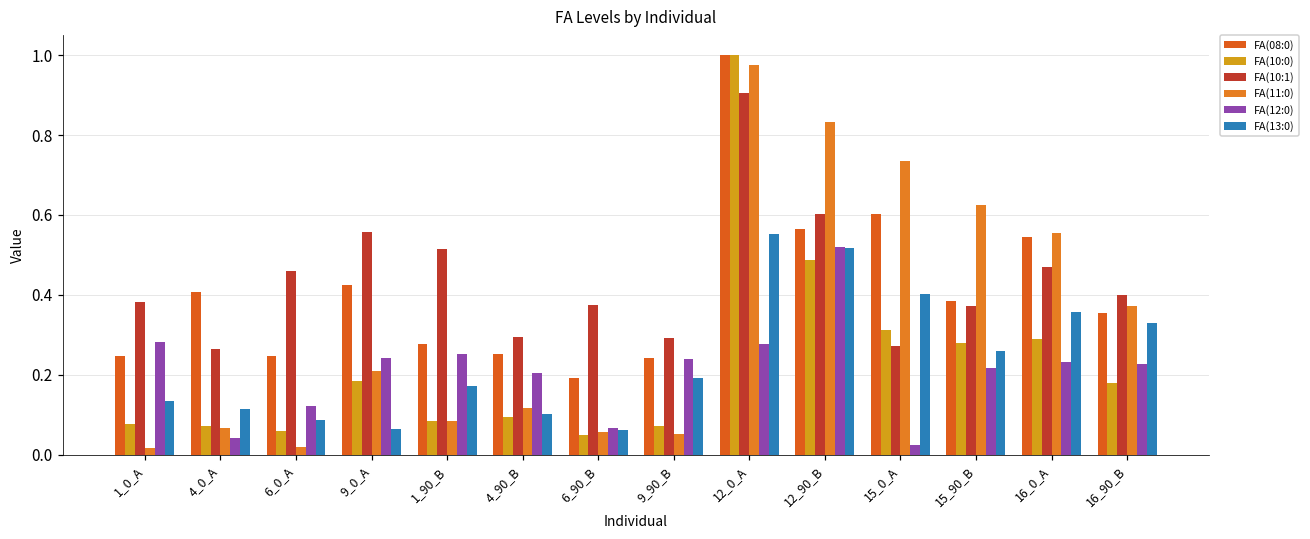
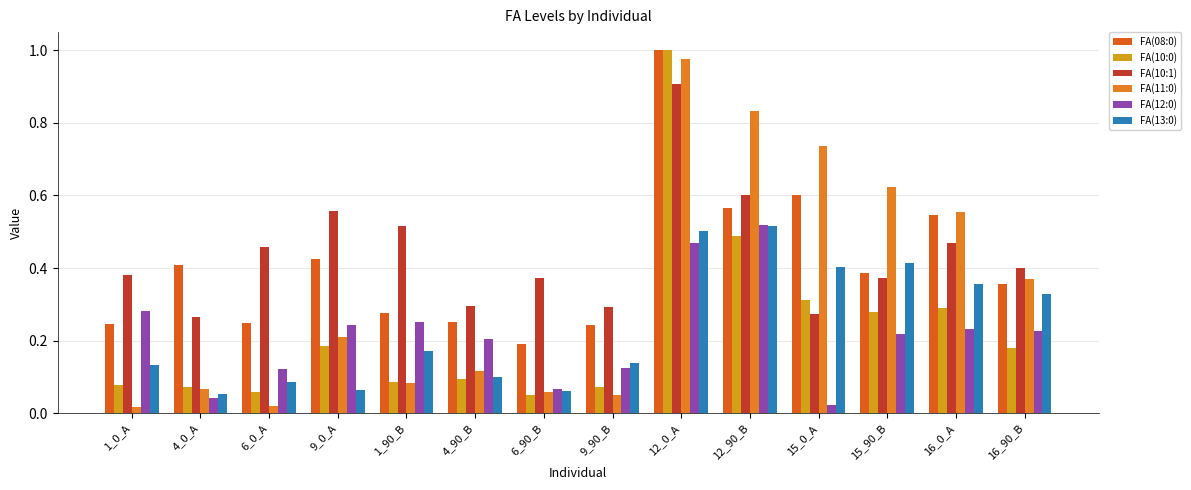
  {
    "FA(12:0)": {
      "1_0_A": 0.28,
      "4_0_A": 0.04,
      "6_0_A": 0.12,
      "9_0_A": 0.24,
      "1_90_B": 0.25,
      "4_90_B": 0.20,
      "6_90_B": 0.07,
-     "9_90_B": 0.24,
-     "12_0_A": 0.28,
+     "9_90_B": 0.12,
+     "12_0_A": 0.47,
      "12_90_B": 0.52,
      "15_0_A": 0.02,
      "15_90_B": 0.22,
      "16_0_A": 0.23,
      "16_90_B": 0.23
    },
    "FA(13:0)": {
      "1_0_A": 0.13,
-     "4_0_A": 0.11,
+     "4_0_A": 0.05,
      "6_0_A": 0.09,
      "9_0_A": 0.06,
      "1_90_B": 0.17,
      "4_90_B": 0.10,
      "6_90_B": 0.06,
-     "9_90_B": 0.19,
-     "12_0_A": 0.55,
+     "9_90_B": 0.14,
+     "12_0_A": 0.50,
      "12_90_B": 0.52,
      "15_0_A": 0.40,
-     "15_90_B": 0.26,
+     "15_90_B": 0.41,
      "16_0_A": 0.36,
      "16_90_B": 0.33
    }
  }
